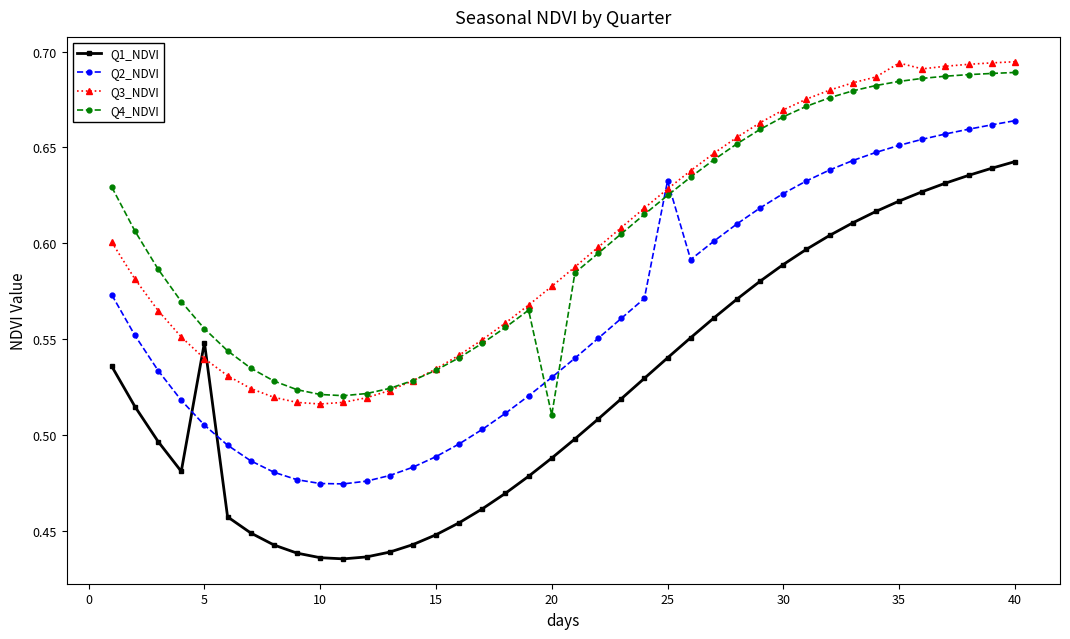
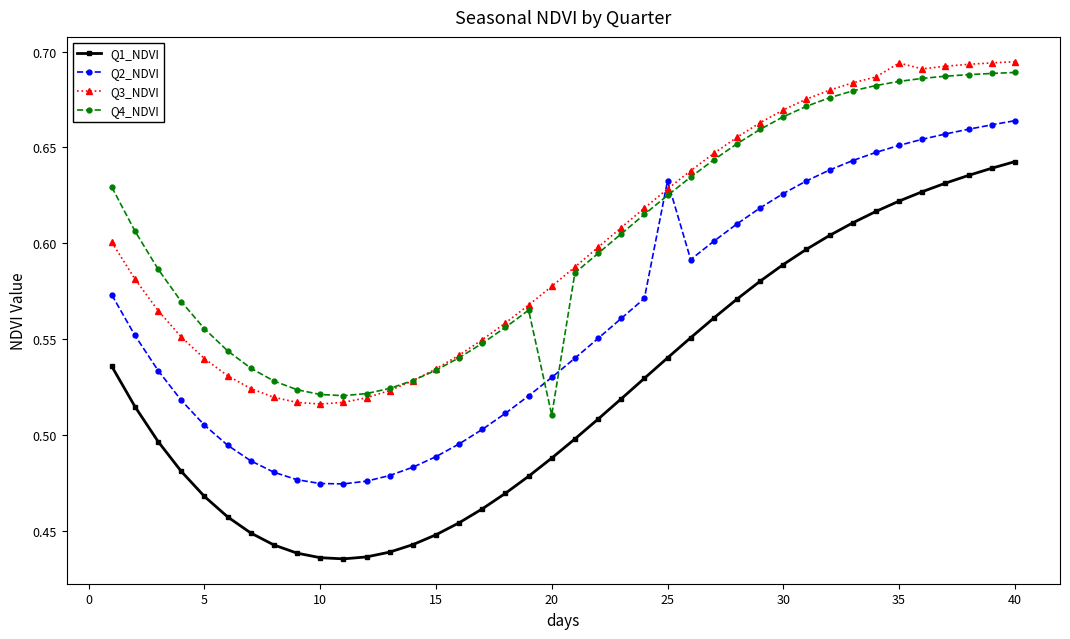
  {
    "Q1_NDVI": {
-     "5": 0.548,
+     "5": 0.468,
      "10": 0.436,
      "15": 0.448,
      "20": 0.488,
      "25": 0.540,
      "30": 0.589,
      "35": 0.622,
      "40": 0.643
    },
    "Q2_NDVI": {
      "5": 0.505,
      "10": 0.475,
      "15": 0.489,
      "20": 0.530,
      "25": 0.633,
      "30": 0.626,
      "35": 0.651,
      "40": 0.664
    },
    "Q3_NDVI": {
      "5": 0.540,
      "10": 0.516,
      "20": 0.578,
      "25": 0.628,
      "30": 0.670,
      "35": 0.694,
      "40": 0.695
    },
    "Q4_NDVI": {
      "5": 0.556,
      "10": 0.521,
      "20": 0.511,
      "25": 0.625,
      "30": 0.666,
      "35": 0.684,
      "40": 0.689
    }
  }
